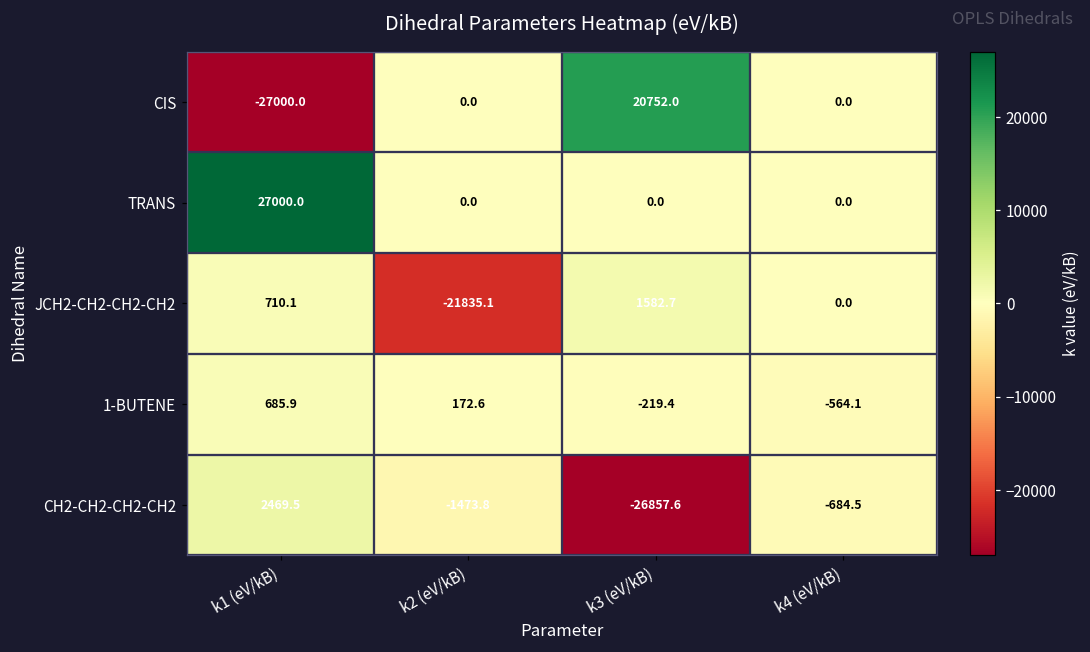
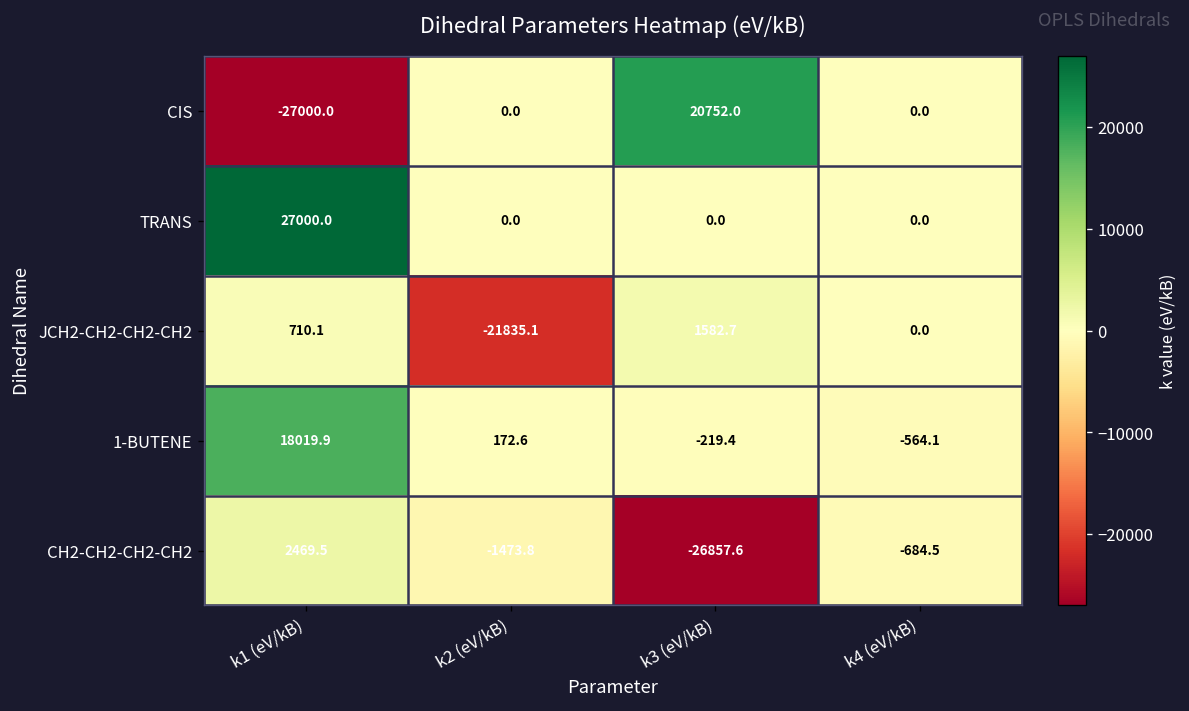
  {
    "CIS": {
      "k1 (eV/kB)": -27000.0,
      "k2 (eV/kB)": 0.0,
      "k3 (eV/kB)": 20752.0,
      "k4 (eV/kB)": 0.0
    },
    "TRANS": {
      "k1 (eV/kB)": 27000.0,
      "k2 (eV/kB)": 0.0,
      "k3 (eV/kB)": 0.0,
      "k4 (eV/kB)": 0.0
    },
    "JCH2-CH2-CH2-CH2": {
      "k1 (eV/kB)": 710.1,
      "k2 (eV/kB)": -21835.1,
      "k3 (eV/kB)": 1582.7,
      "k4 (eV/kB)": 0.0
    },
    "1-BUTENE": {
-     "k1 (eV/kB)": 685.9,
+     "k1 (eV/kB)": 18019.9,
      "k2 (eV/kB)": 172.6,
      "k3 (eV/kB)": -219.4,
      "k4 (eV/kB)": -564.1
    },
    "CH2-CH2-CH2-CH2": {
      "k1 (eV/kB)": 2469.5,
      "k2 (eV/kB)": -1473.8,
      "k3 (eV/kB)": -26857.6,
      "k4 (eV/kB)": -684.5
    }
  }
